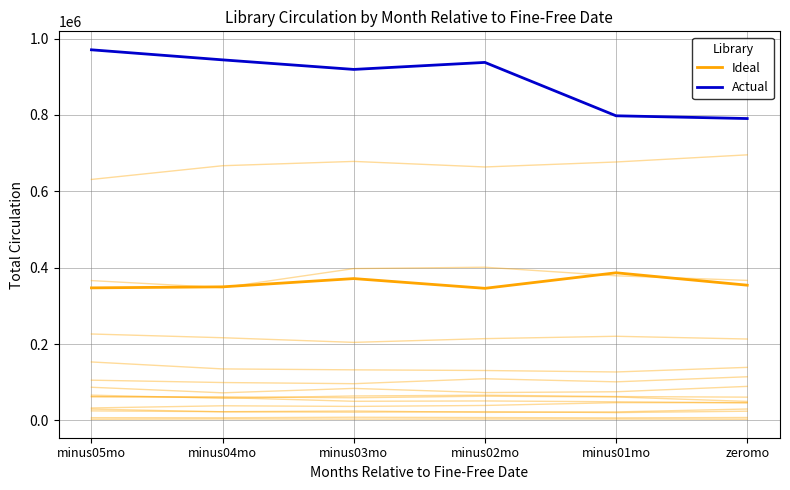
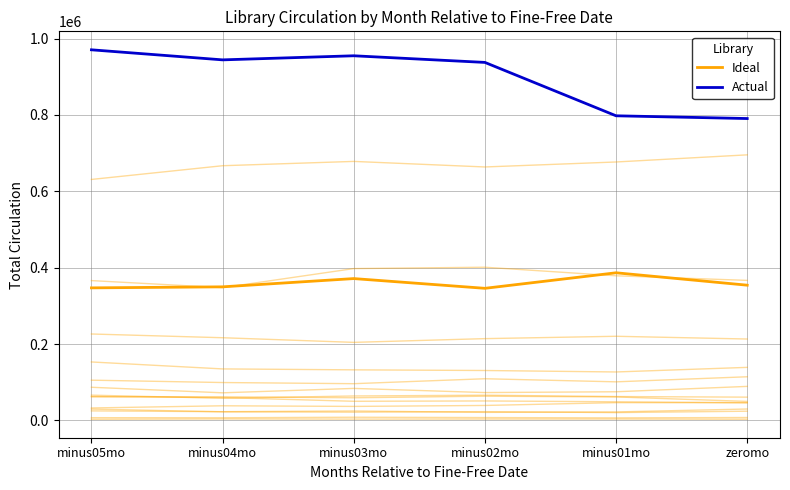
  {
    "Actual": {
      "minus05mo": 970000,
      "minus04mo": 940000,
-     "minus03mo": 920000,
+     "minus03mo": 960000,
      "minus02mo": 940000,
      "minus01mo": 800000,
      "zeromo": 790000
    }
  }
